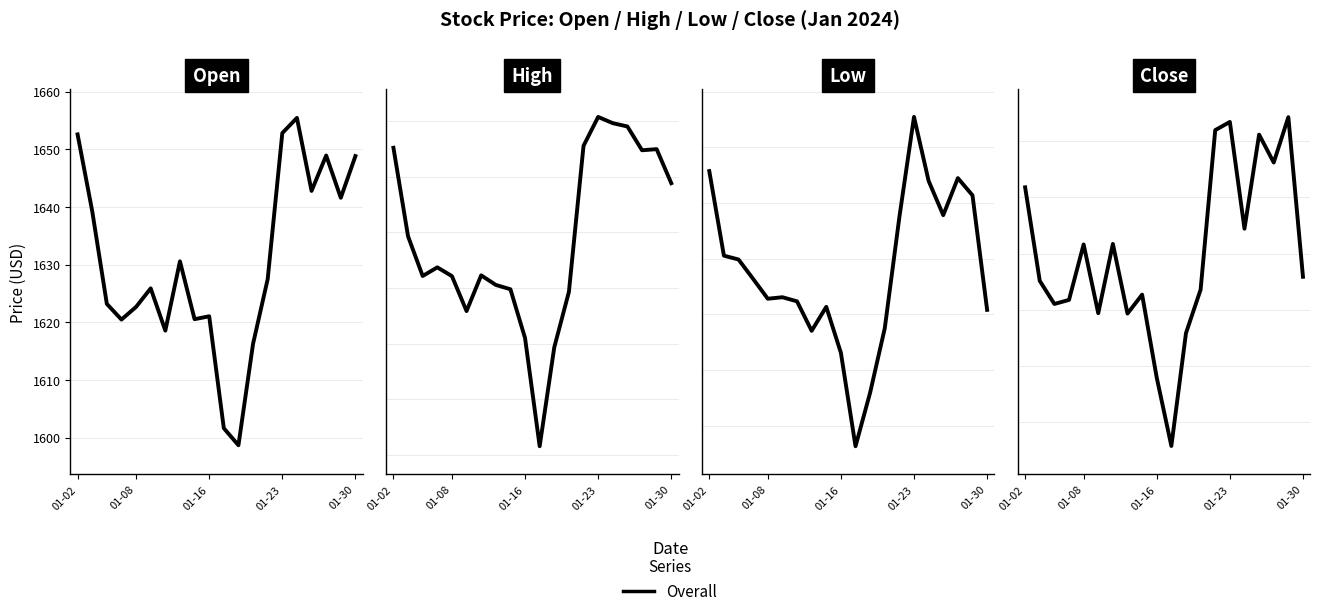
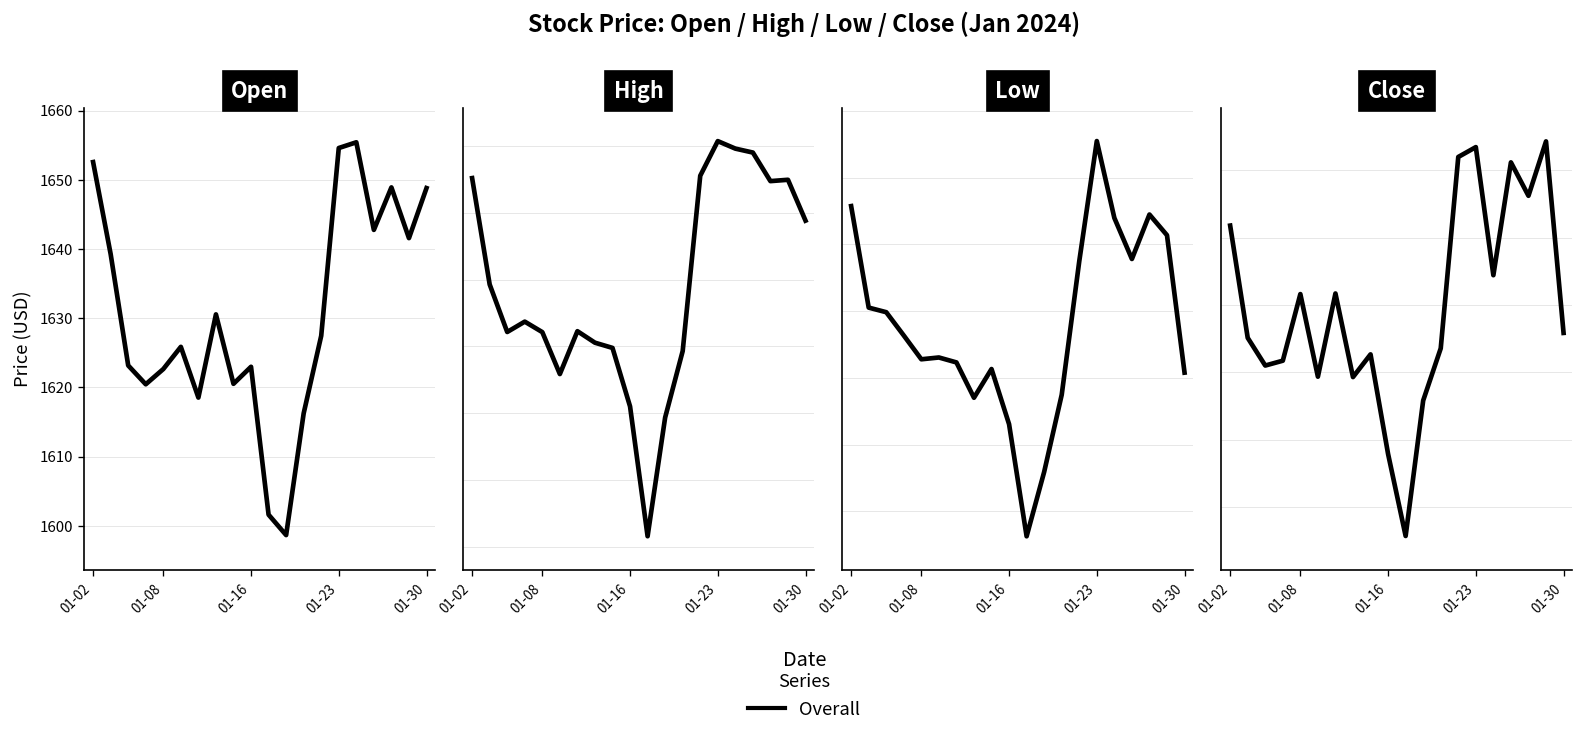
  {
    "Open": {
      "01-02": 1653,
      "01-08": 1623,
-     "01-16": 1621,
-     "01-23": 1653,
+     "01-16": 1623,
+     "01-23": 1655,
      "01-30": 1649
    }
  }
